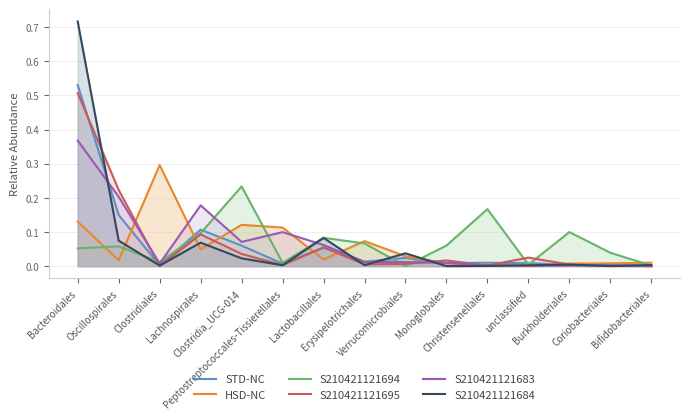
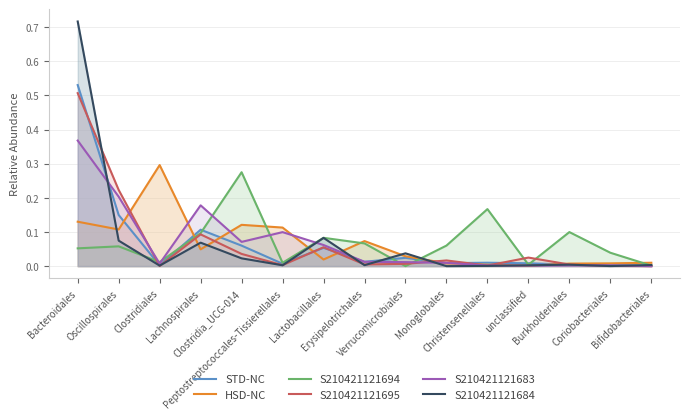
  {
    "STD-NC": {
      "Bacteroidales": 0.53,
      "Oscillospirales": 0.15,
      "Lachnospirales": 0.11,
      "Clostridia_UCG-014": 0.06
    },
    "HSD-NC": {
      "Bacteroidales": 0.13,
-     "Oscillospirales": 0.02,
+     "Oscillospirales": 0.11,
      "Clostridiales": 0.30,
      "Lachnospirales": 0.05,
      "Clostridia_UCG-014": 0.12,
      "Peptostreptococcales-Tissierellales": 0.11,
      "Lactobacillales": 0.02
    },
    "S210421121694": {
      "Bacteroidales": 0.05,
      "Oscillospirales": 0.06,
-     "Clostridia_UCG-014": 0.23,
+     "Clostridia_UCG-014": 0.28,
      "Monoglobales": 0.06,
      "Christensenellales": 0.17,
      "Burkholderiales": 0.10,
      "Coriobacteriales": 0.04
    },
    "S210421121695": {
      "Bacteroidales": 0.51,
      "Oscillospirales": 0.22,
      "Clostridia_UCG-014": 0.04,
      "unclassified": 0.03
    },
    "S210421121683": {
      "Bacteroidales": 0.37,
      "Oscillospirales": 0.20,
      "Lachnospirales": 0.18,
      "Clostridia_UCG-014": 0.07,
      "Peptostreptococcales-Tissierellales": 0.10
    },
    "S210421121684": {
      "Bacteroidales": 0.72,
      "Oscillospirales": 0.07,
      "Lachnospirales": 0.07,
      "Clostridia_UCG-014": 0.02,
      "Verrucomicrobiales": 0.04,
      "Monoglobales": 0.00
    }
  }
